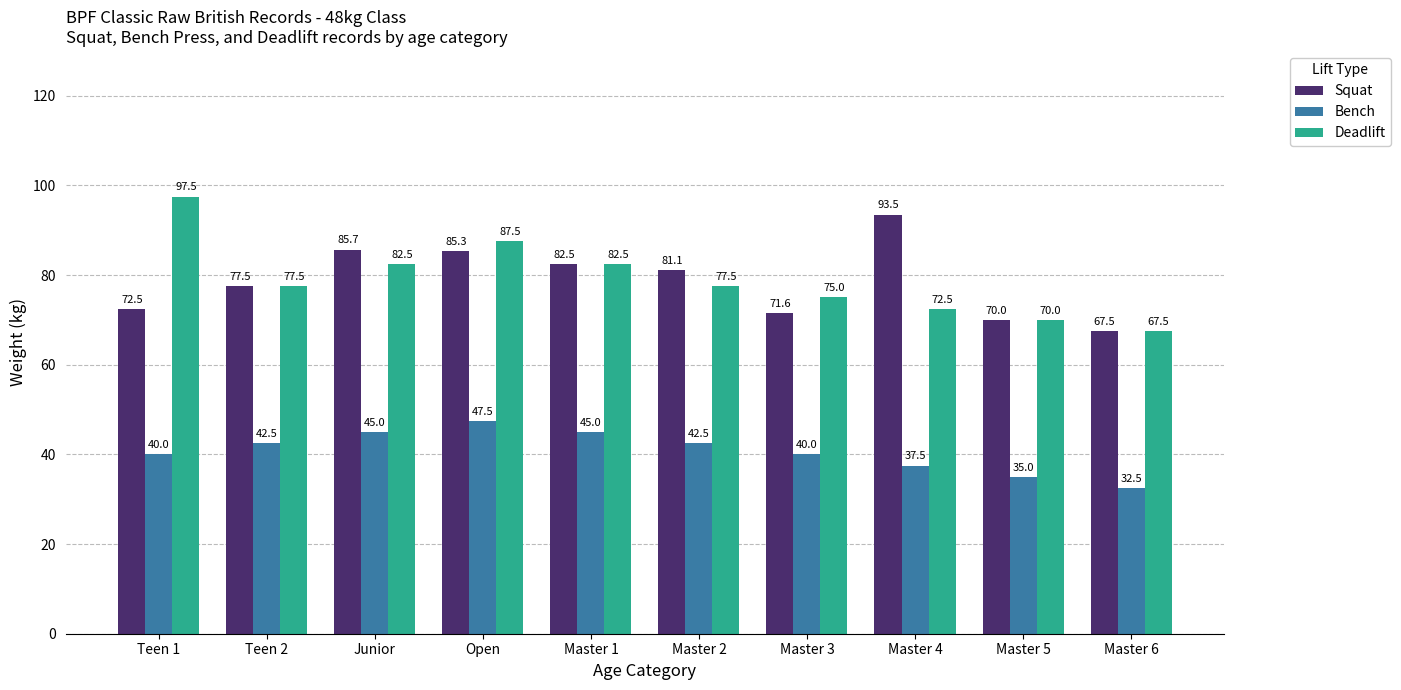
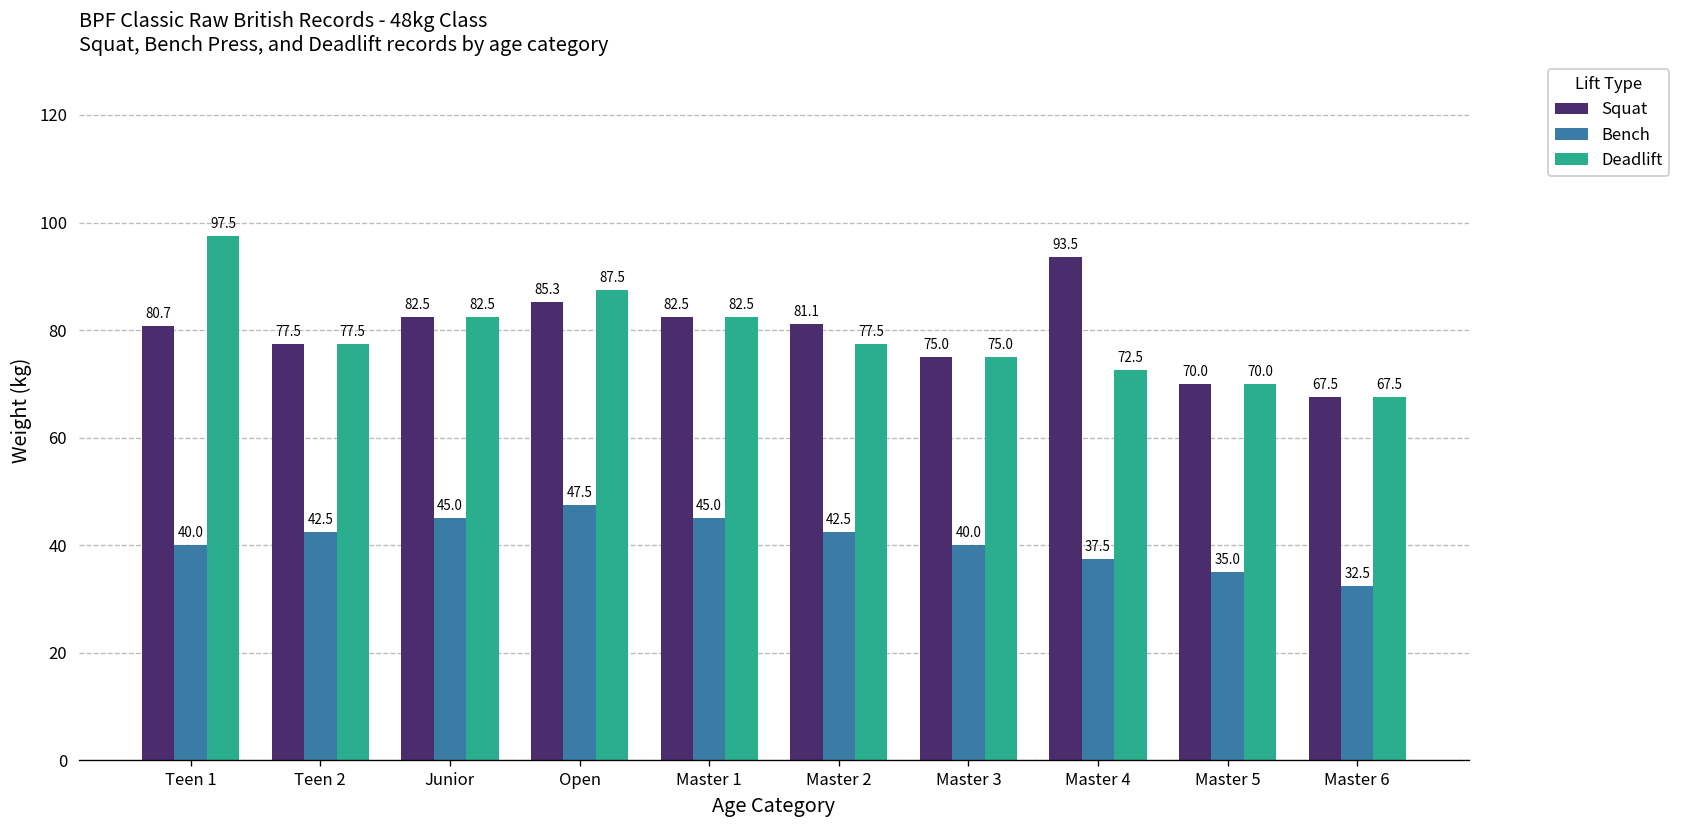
  {
    "Squat": {
-     "Teen 1": 72.5,
+     "Teen 1": 80.7,
      "Teen 2": 77.5,
-     "Junior": 85.7,
+     "Junior": 82.5,
      "Open": 85.3,
      "Master 1": 82.5,
      "Master 2": 81.1,
-     "Master 3": 71.6,
+     "Master 3": 75.0,
      "Master 4": 93.5,
      "Master 5": 70.0,
      "Master 6": 67.5
    }
  }
